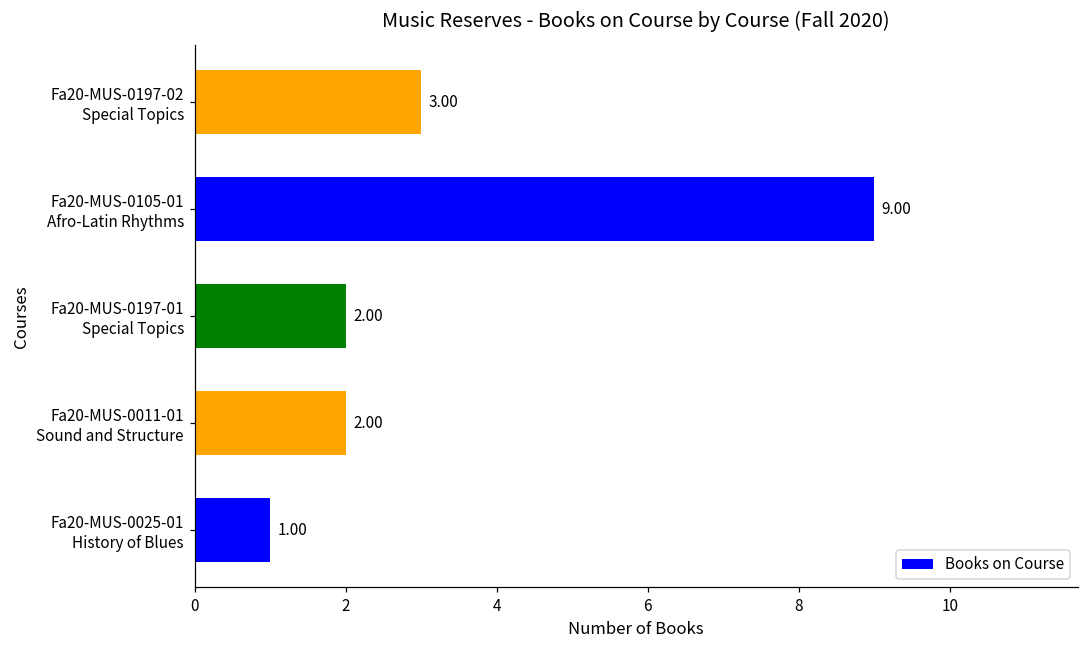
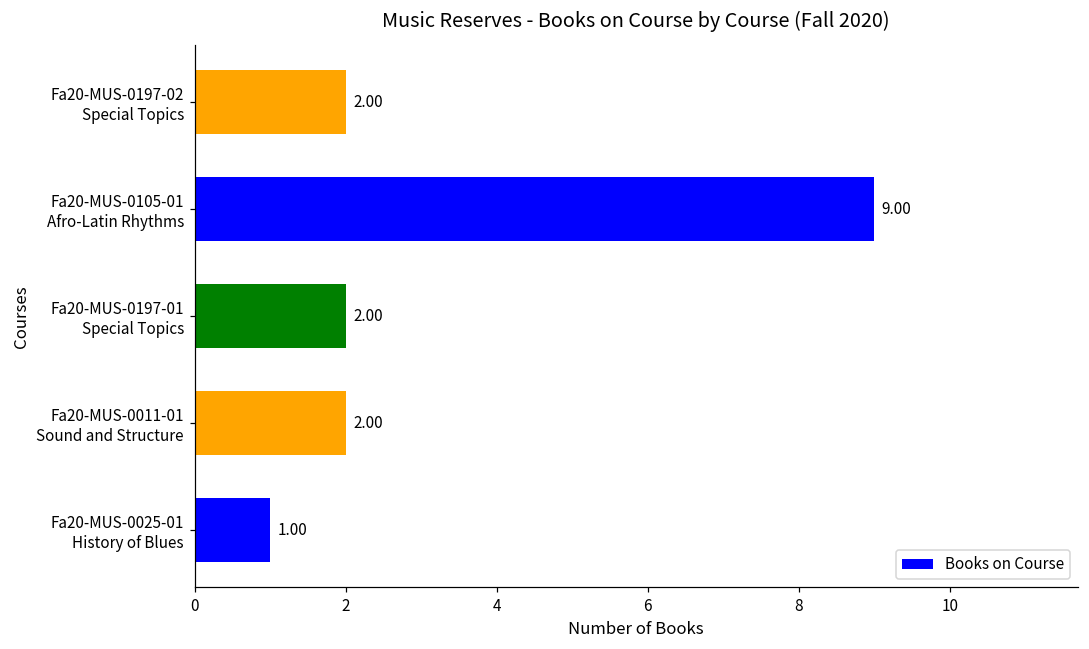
  {
-   "Fa20-MUS-0197-02 Special Topics": 3.00,
+   "Fa20-MUS-0197-02 Special Topics": 2.00,
    "Fa20-MUS-0105-01 Afro-Latin Rhythms": 9.00,
    "Fa20-MUS-0197-01 Special Topics": 2.00,
    "Fa20-MUS-0011-01 Sound and Structure": 2.00,
    "Fa20-MUS-0025-01 History of Blues": 1.00
  }
